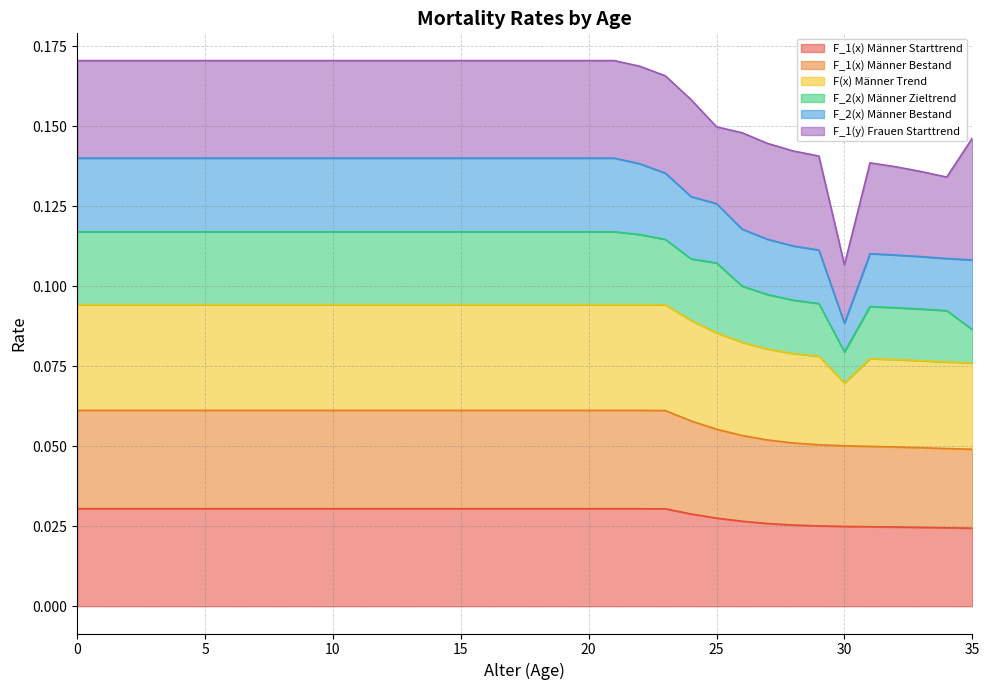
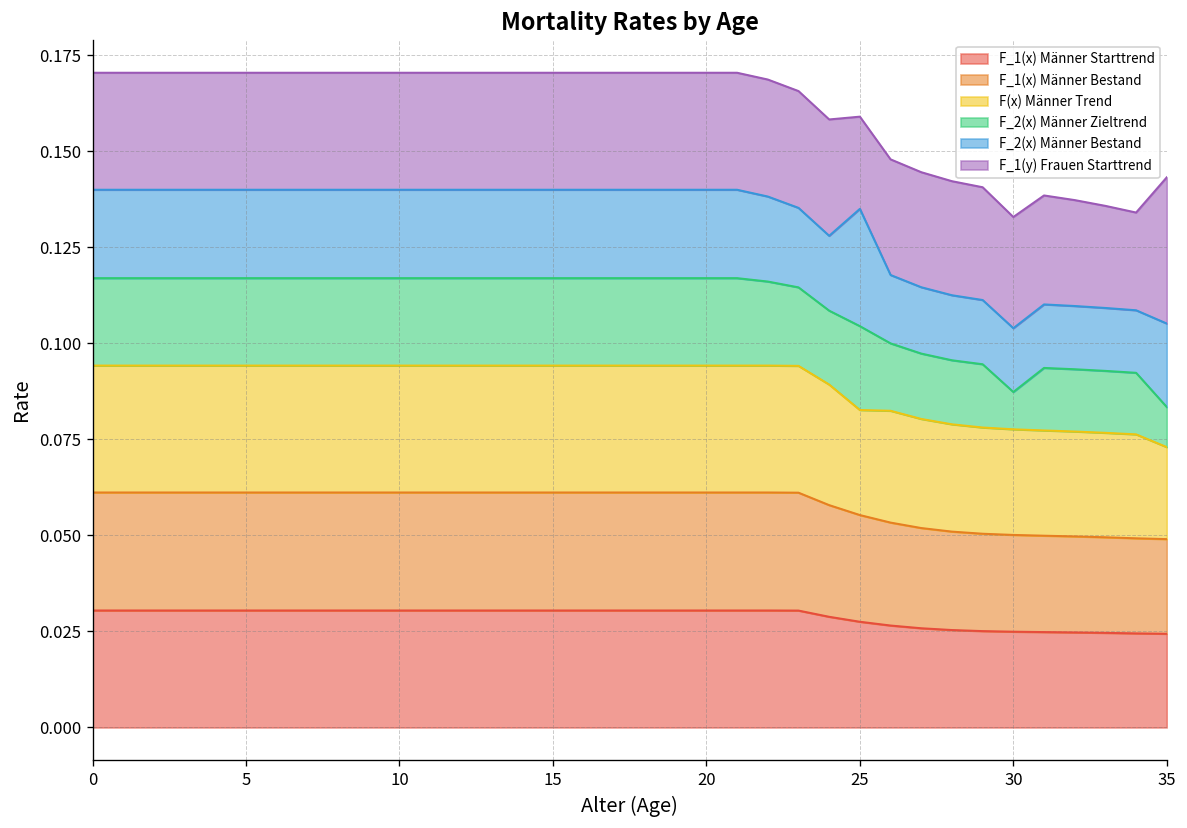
  {
    "F(x) Männer Trend": {
      "0": 0.033,
      "5": 0.033,
      "10": 0.033,
      "15": 0.033,
      "20": 0.033,
-     "25": 0.030,
-     "30": 0.020,
-     "35": 0.027
+     "25": 0.027,
+     "30": 0.028,
+     "35": 0.024
    },
    "F_2(x) Männer Zieltrend": {
      "0": 0.023,
      "5": 0.023,
      "10": 0.023,
      "15": 0.023,
      "20": 0.023,
      "25": 0.022,
      "30": 0.010,
      "35": 0.010
    },
    "F_2(x) Männer Bestand": {
      "0": 0.023,
      "5": 0.023,
      "10": 0.023,
      "15": 0.023,
      "20": 0.023,
-     "25": 0.019,
-     "30": 0.009,
+     "25": 0.031,
+     "30": 0.017,
      "35": 0.022
    },
    "F_1(y) Frauen Starttrend": {
      "0": 0.030,
      "5": 0.030,
      "10": 0.030,
      "15": 0.030,
      "20": 0.030,
      "25": 0.024,
-     "30": 0.018,
+     "30": 0.029,
      "35": 0.038
    }
  }
